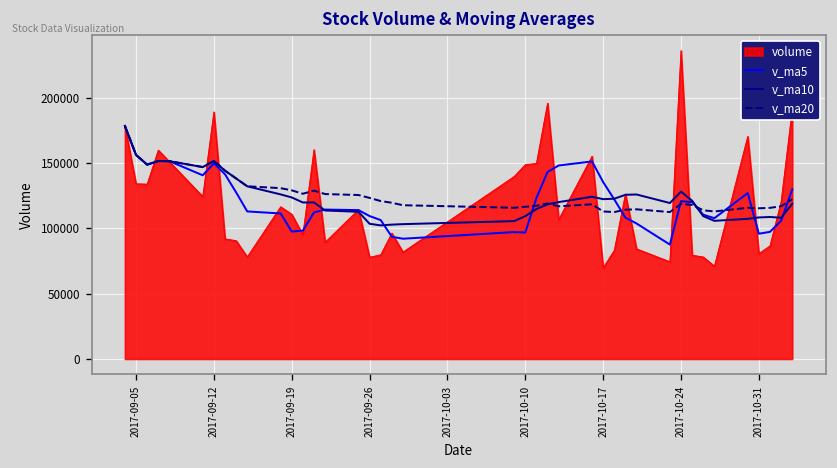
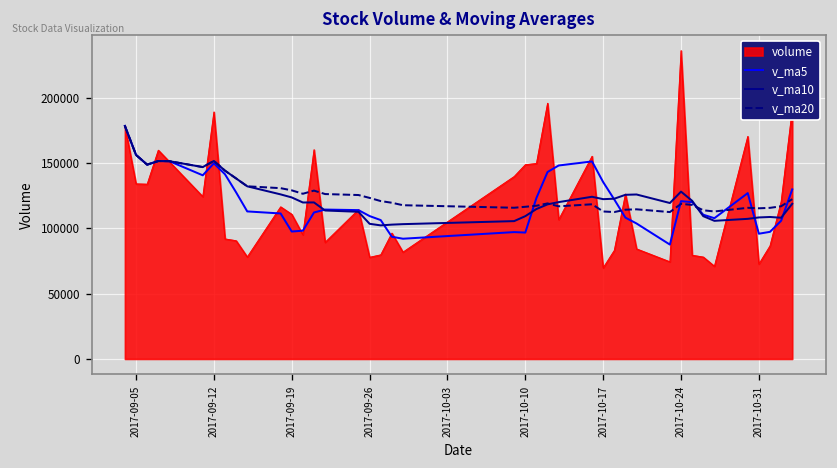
  {
    "volume": {
      "2017-09-05": 134000,
      "2017-09-12": 189000,
      "2017-09-19": 111000,
      "2017-09-26": 78000,
      "2017-10-10": 149000,
      "2017-10-17": 70000,
      "2017-10-24": 236000,
-     "2017-10-31": 81000
+     "2017-10-31": 73000
    },
    "v_ma5": {
      "2017-09-19": 98000,
      "2017-09-26": 110000,
      "2017-10-10": 97000,
      "2017-10-17": 136000,
      "2017-10-31": 96000
    }
  }
